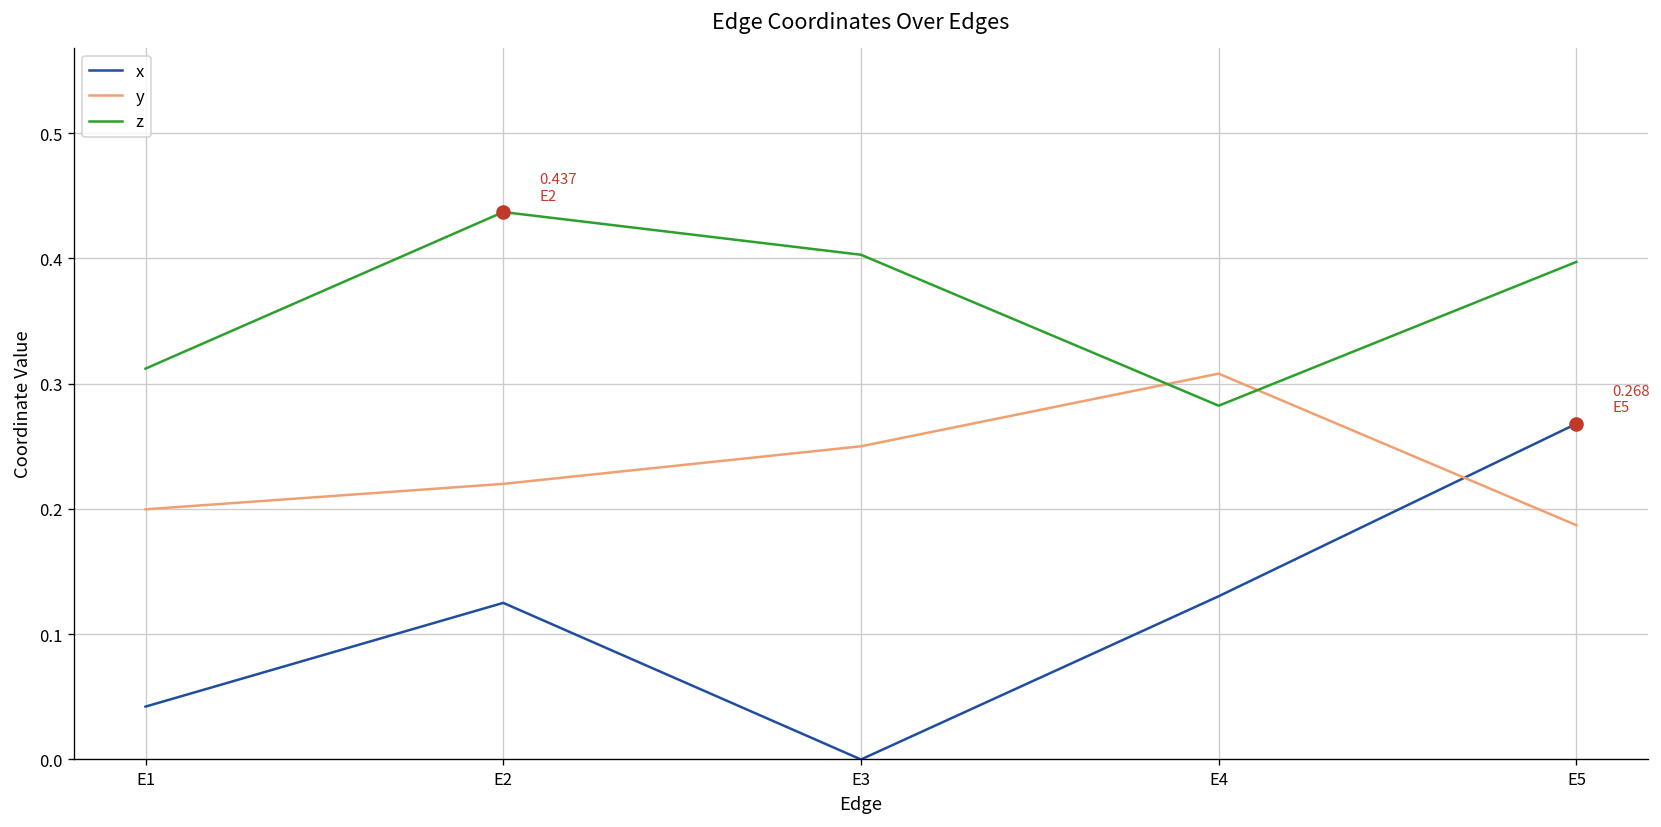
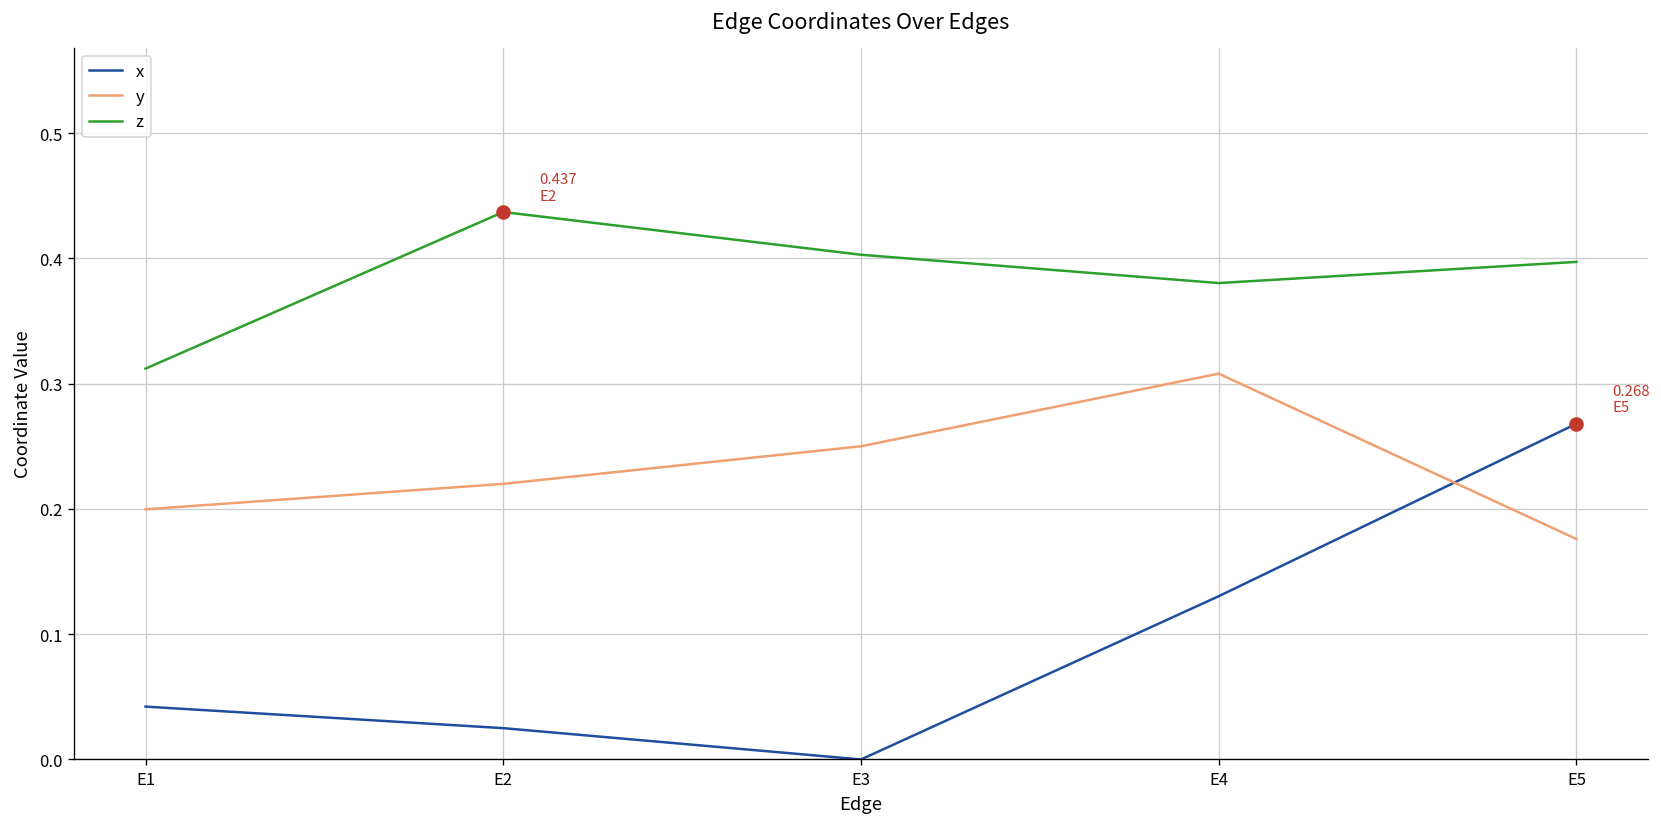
  {
    "x": {
      "E1": 0.042,
-     "E2": 0.125,
+     "E2": 0.025,
      "E3": 0.000,
      "E4": 0.130
    },
    "y": {
      "E1": 0.200,
      "E2": 0.220,
      "E3": 0.250,
      "E4": 0.308,
-     "E5": 0.187
+     "E5": 0.176
    },
    "z": {
      "E1": 0.312,
      "E3": 0.403,
-     "E4": 0.282,
+     "E4": 0.380,
      "E5": 0.397
    }
  }
